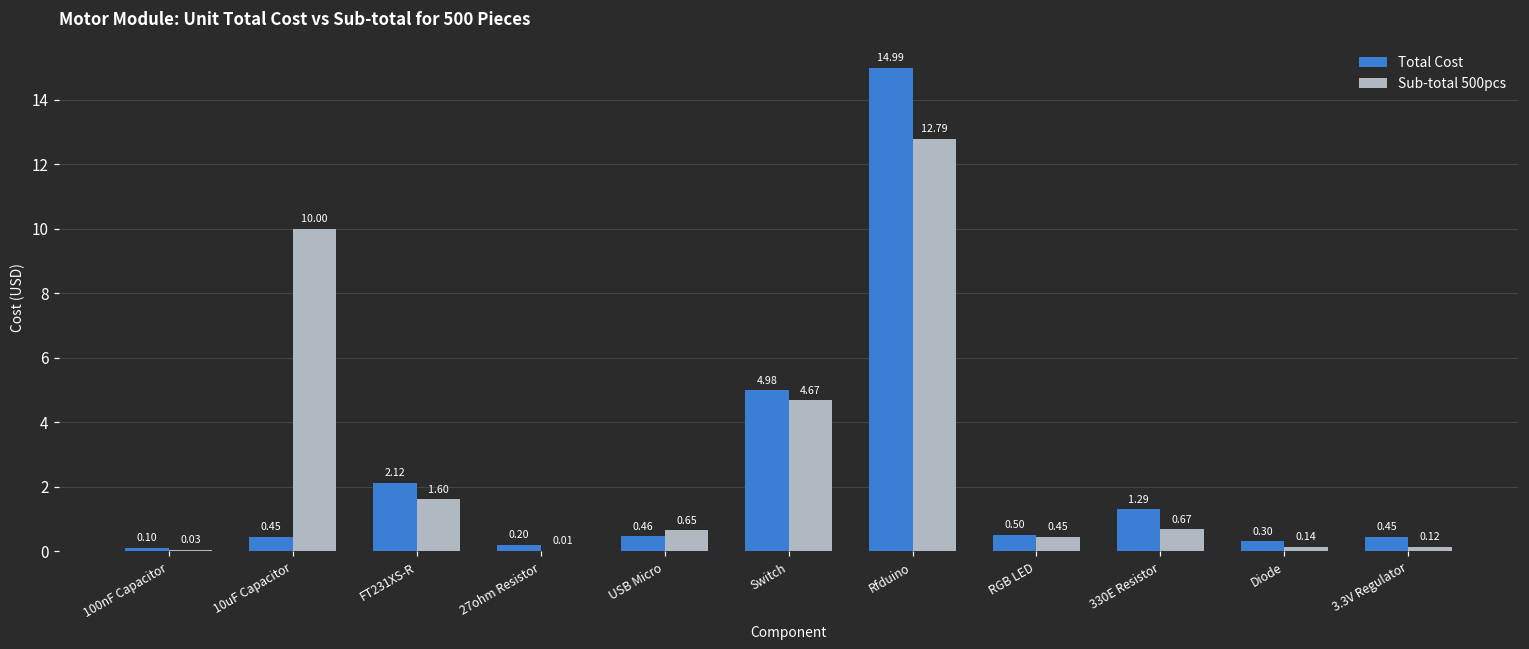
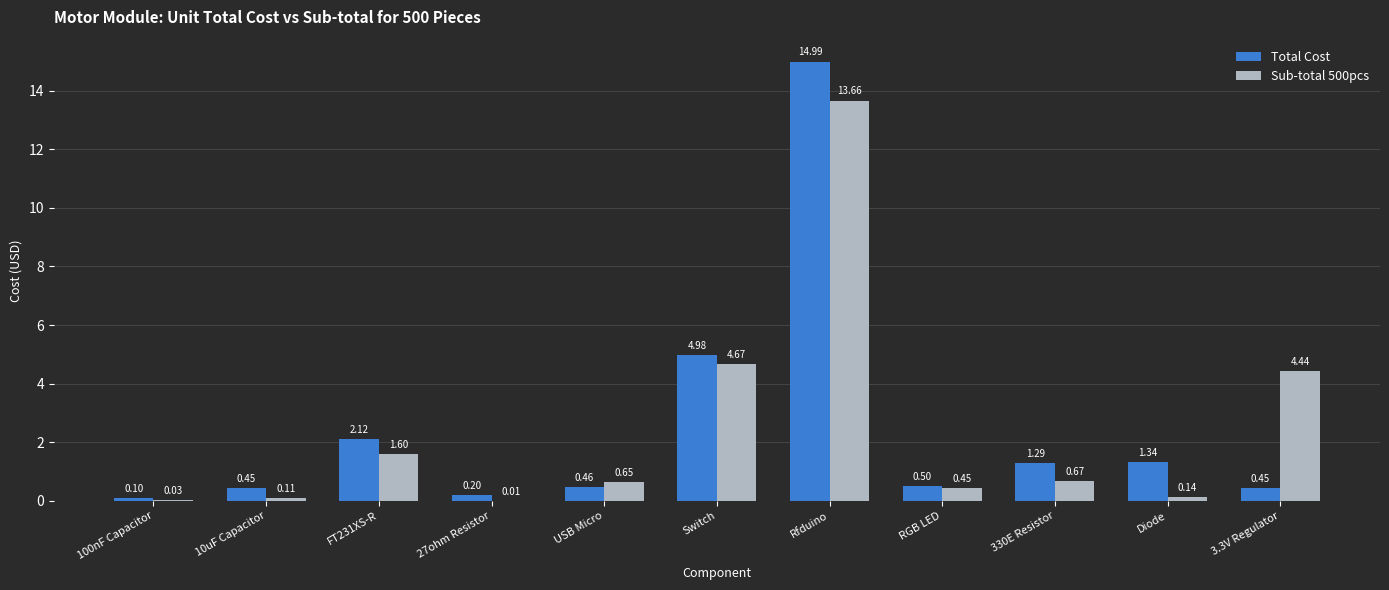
  {
    "Total Cost": {
      "100nF Capacitor": 0.10,
      "10uF Capacitor": 0.45,
      "FT231XS-R": 2.12,
      "27ohm Resistor": 0.20,
      "USB Micro": 0.46,
      "Switch": 4.98,
      "Rfduino": 14.99,
      "RGB LED": 0.50,
      "330E Resistor": 1.29,
-     "Diode": 0.30,
+     "Diode": 1.34,
      "3.3V Regulator": 0.45
    },
    "Sub-total 500pcs": {
      "100nF Capacitor": 0.03,
-     "10uF Capacitor": 10.00,
+     "10uF Capacitor": 0.11,
      "FT231XS-R": 1.60,
      "27ohm Resistor": 0.01,
      "USB Micro": 0.65,
      "Switch": 4.67,
-     "Rfduino": 12.79,
+     "Rfduino": 13.66,
      "RGB LED": 0.45,
      "330E Resistor": 0.67,
      "Diode": 0.14,
-     "3.3V Regulator": 0.12
+     "3.3V Regulator": 4.44
    }
  }
